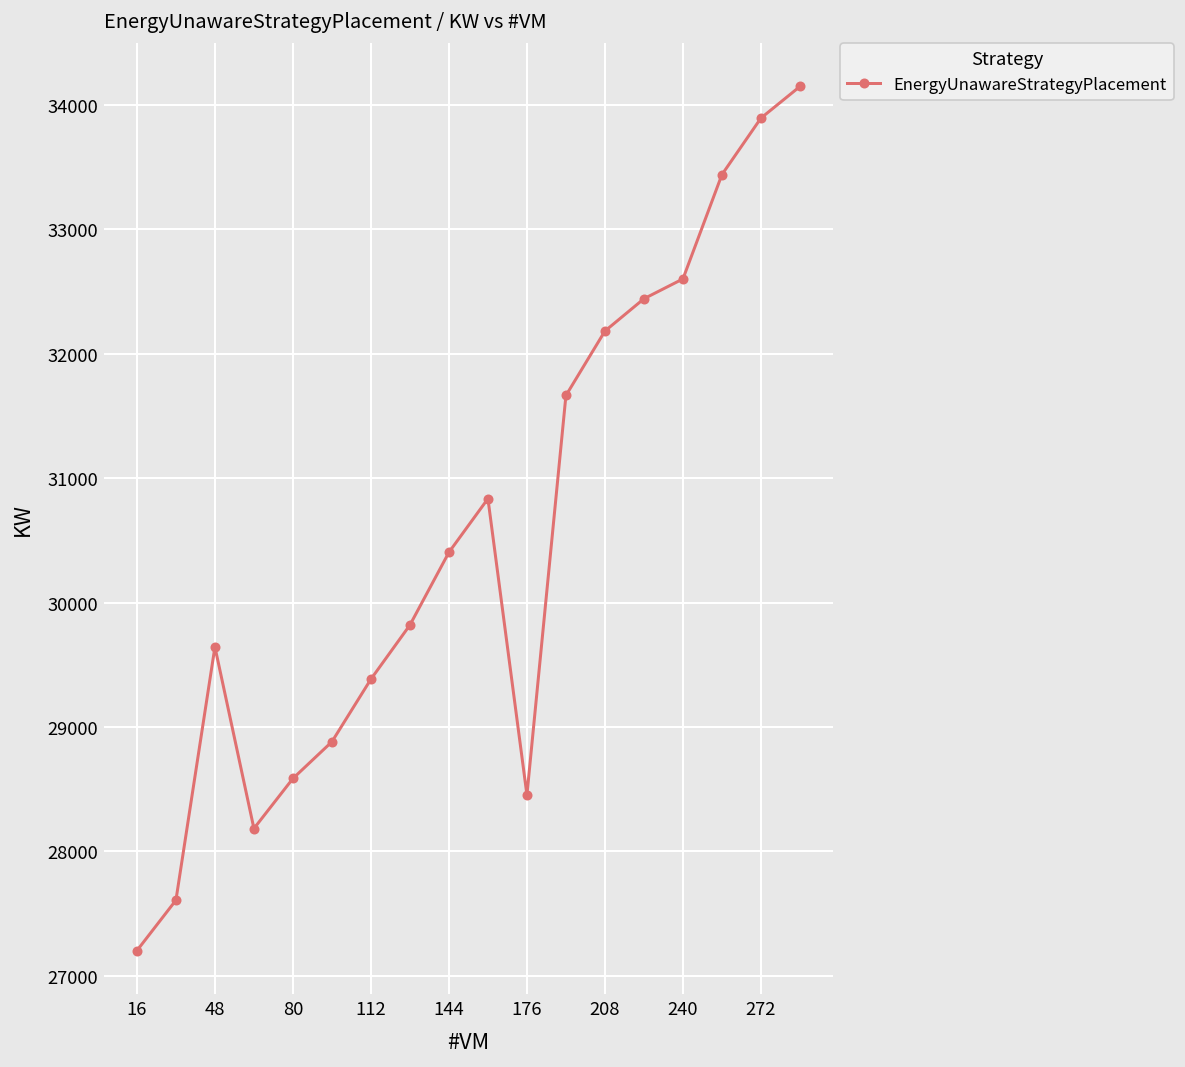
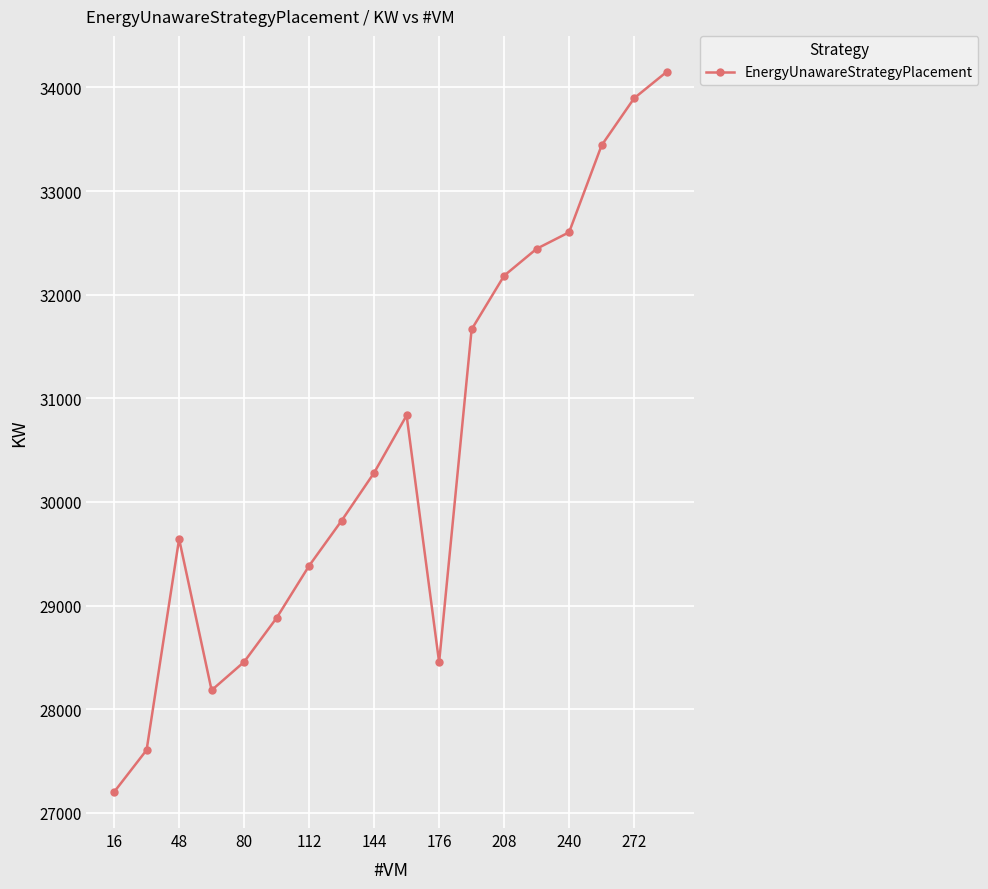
  {
    "16": 27200,
    "48": 29640,
-   "80": 28590,
+   "80": 28460,
    "112": 29380,
-   "144": 30400,
+   "144": 30280,
    "176": 28450,
    "208": 32180,
    "240": 32600,
    "272": 33890
  }
